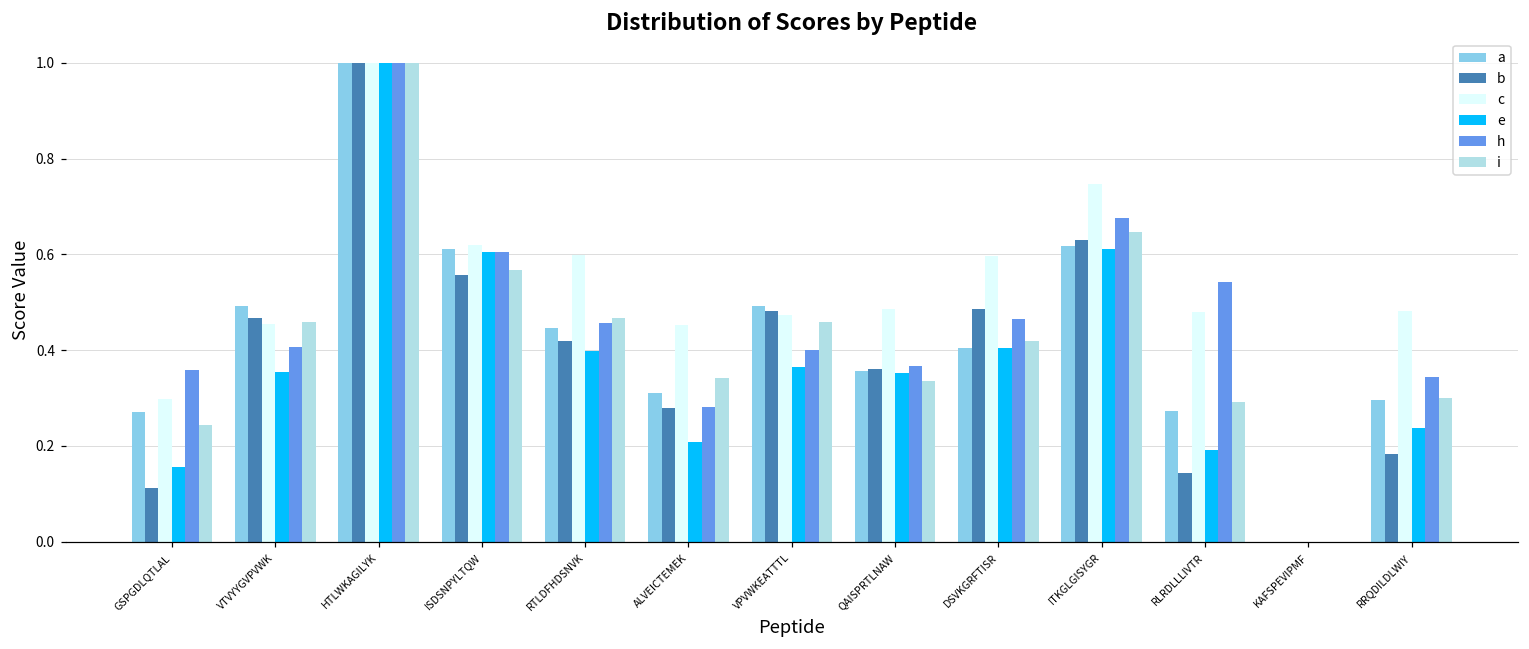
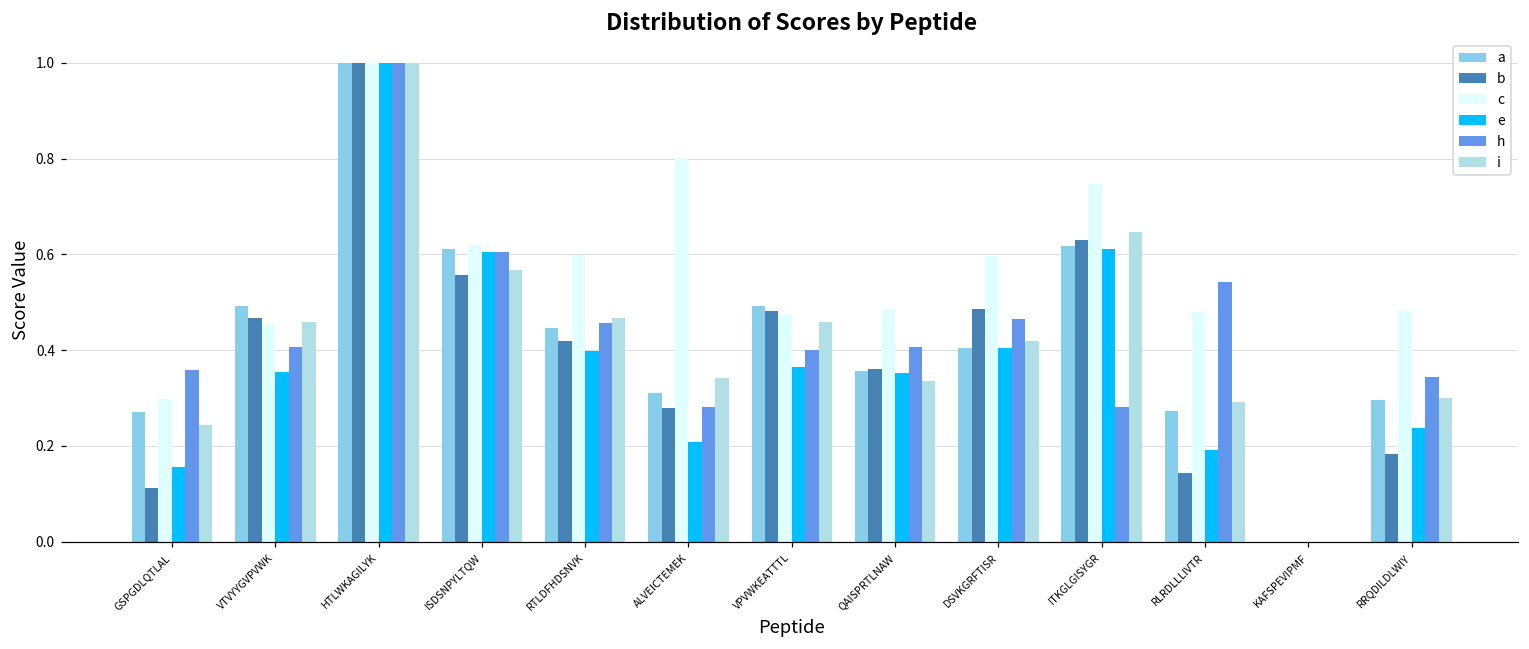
  {
    "b": {
      "GSPGDLQTLAL": 0.11,
      "VTVYYGVPVWK": 0.47,
      "HTLWKAGILYK": 1.00,
      "ISDSNPYLTQW": 0.56,
      "RTLDFHDSNVK": 0.42,
      "ALVEICTEMEK": 0.28,
      "VPVWKEATTTL": 0.48,
      "QAISPRTLNAW": 0.36,
      "DSVKGRFTISR": 0.49,
      "ITKGLGISYGR": 0.63,
      "RLRDLLLIVTR": 0.14,
      "KAFSPEVIPMF": 0.00,
      "RRQDILDLWIY": 0.18
    },
    "c": {
      "GSPGDLQTLAL": 0.30,
      "VTVYYGVPVWK": 0.46,
      "HTLWKAGILYK": 1.00,
      "ISDSNPYLTQW": 0.62,
      "RTLDFHDSNVK": 0.60,
-     "ALVEICTEMEK": 0.45,
+     "ALVEICTEMEK": 0.80,
      "VPVWKEATTTL": 0.47,
      "QAISPRTLNAW": 0.49,
      "DSVKGRFTISR": 0.60,
      "ITKGLGISYGR": 0.75,
      "RLRDLLLIVTR": 0.48,
      "KAFSPEVIPMF": 0.00,
      "RRQDILDLWIY": 0.48
    },
    "e": {
      "GSPGDLQTLAL": 0.16,
      "VTVYYGVPVWK": 0.35,
      "HTLWKAGILYK": 1.00,
      "ISDSNPYLTQW": 0.60,
      "RTLDFHDSNVK": 0.40,
      "ALVEICTEMEK": 0.21,
      "VPVWKEATTTL": 0.37,
      "QAISPRTLNAW": 0.35,
      "DSVKGRFTISR": 0.40,
      "ITKGLGISYGR": 0.61,
      "RLRDLLLIVTR": 0.19,
      "KAFSPEVIPMF": 0.00,
      "RRQDILDLWIY": 0.24
    },
    "h": {
      "GSPGDLQTLAL": 0.36,
      "VTVYYGVPVWK": 0.41,
      "HTLWKAGILYK": 1.00,
      "ISDSNPYLTQW": 0.60,
      "RTLDFHDSNVK": 0.46,
      "ALVEICTEMEK": 0.28,
      "VPVWKEATTTL": 0.40,
-     "QAISPRTLNAW": 0.37,
+     "QAISPRTLNAW": 0.41,
      "DSVKGRFTISR": 0.46,
-     "ITKGLGISYGR": 0.68,
+     "ITKGLGISYGR": 0.28,
      "RLRDLLLIVTR": 0.54,
      "KAFSPEVIPMF": 0.00,
      "RRQDILDLWIY": 0.34
    }
  }
